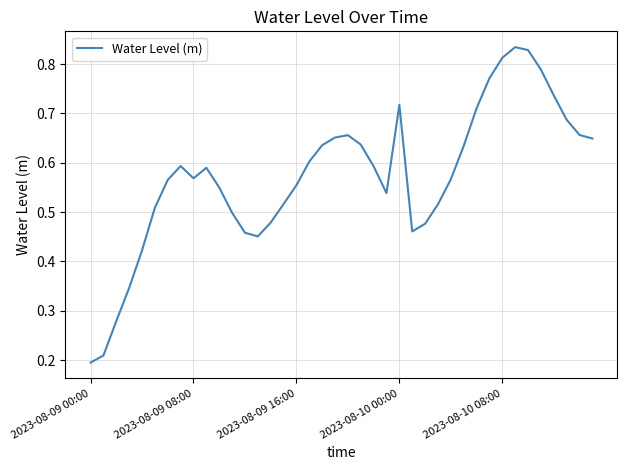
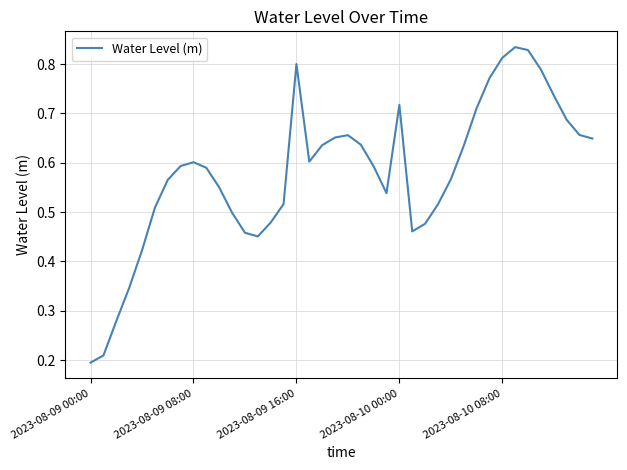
  {
    "2023-08-09 00:00": 0.19,
-   "2023-08-09 08:00": 0.57,
-   "2023-08-09 16:00": 0.55,
+   "2023-08-09 08:00": 0.60,
+   "2023-08-09 16:00": 0.80,
    "2023-08-10 00:00": 0.72,
    "2023-08-10 08:00": 0.81
  }
